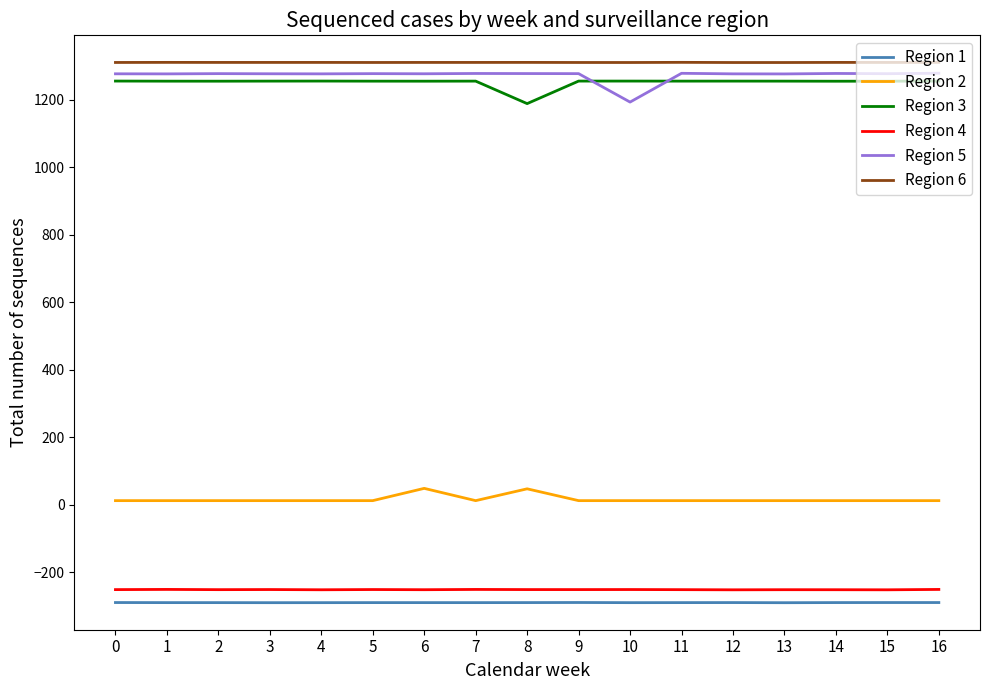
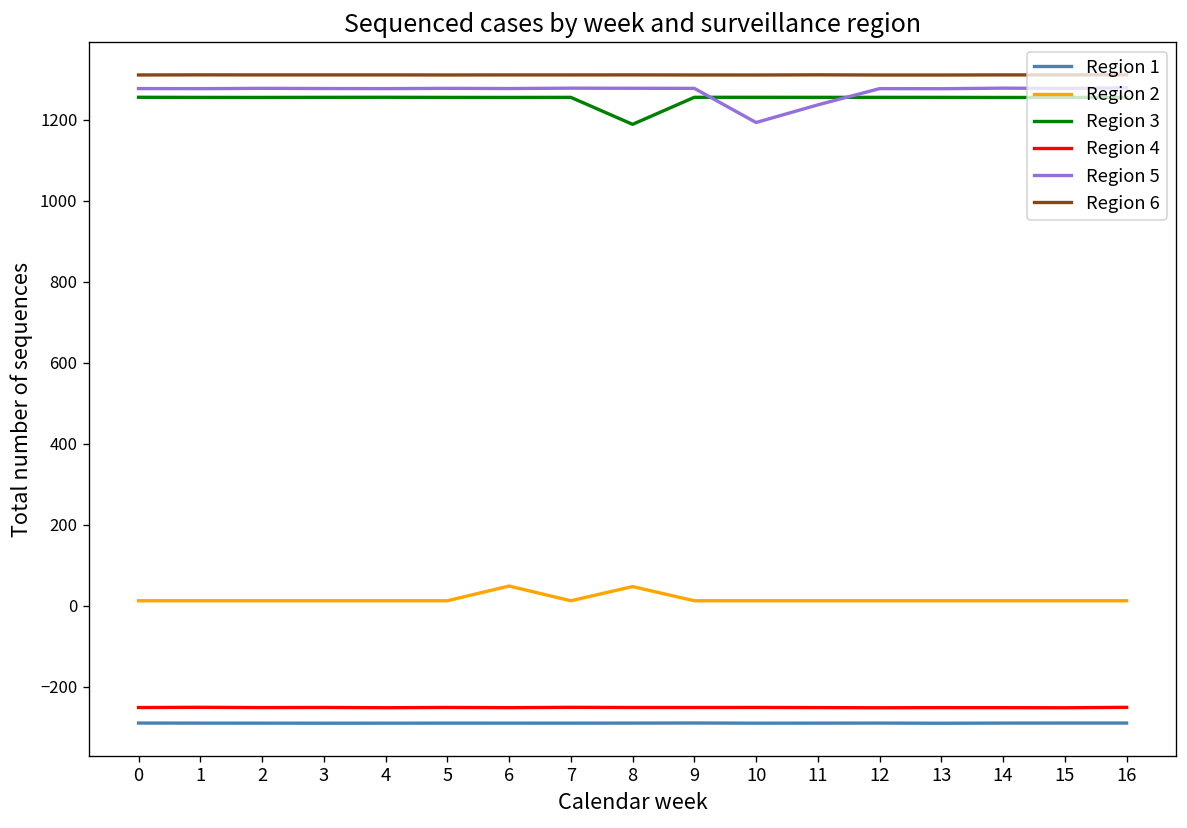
  {
    "Region 1": {
      "0": -290,
      "1": -290,
      "2": -290,
      "3": -290,
      "4": -290,
      "5": -290,
      "6": -290,
      "7": -290,
      "8": -290,
      "9": -290,
      "10": -290,
      "11": -290,
      "12": -290,
      "13": -290,
      "14": -290,
      "15": -290,
      "16": -290
    },
    "Region 2": {
      "0": 10,
      "1": 10,
      "2": 10,
      "3": 10,
      "4": 10,
      "5": 10,
      "6": 50,
      "7": 10,
      "8": 50,
      "9": 10,
      "10": 10,
      "11": 10,
      "12": 10,
      "13": 10,
      "14": 10,
      "15": 10,
      "16": 10
    },
    "Region 3": {
      "0": 1260,
      "1": 1250,
      "2": 1250,
      "3": 1260,
      "4": 1260,
      "5": 1250,
      "6": 1250,
      "7": 1260,
      "8": 1190,
      "9": 1260,
      "10": 1260,
      "11": 1260,
      "12": 1260,
      "13": 1250,
      "14": 1250
    },
    "Region 4": {
      "0": -250,
      "1": -250,
      "2": -250,
      "3": -250,
      "4": -250,
      "5": -250,
      "6": -250,
      "7": -250,
      "8": -250,
      "9": -250,
      "10": -250,
      "11": -250,
      "12": -250,
      "13": -250,
      "14": -250,
      "15": -250,
      "16": -250
    },
    "Region 5": {
      "0": 1280,
      "1": 1280,
      "2": 1280,
      "3": 1280,
      "4": 1280,
      "5": 1280,
      "6": 1280,
      "7": 1280,
      "8": 1280,
      "9": 1280,
      "10": 1190,
-     "11": 1280,
+     "11": 1240,
      "12": 1280,
      "13": 1280,
      "14": 1280
    },
    "Region 6": {
      "0": 1310,
      "1": 1310,
      "2": 1310,
      "3": 1310,
      "4": 1310,
      "5": 1310,
      "6": 1310,
      "7": 1310,
      "8": 1310,
      "9": 1310,
      "10": 1310,
      "11": 1310,
      "12": 1310,
      "13": 1310,
      "14": 1310
    }
  }
